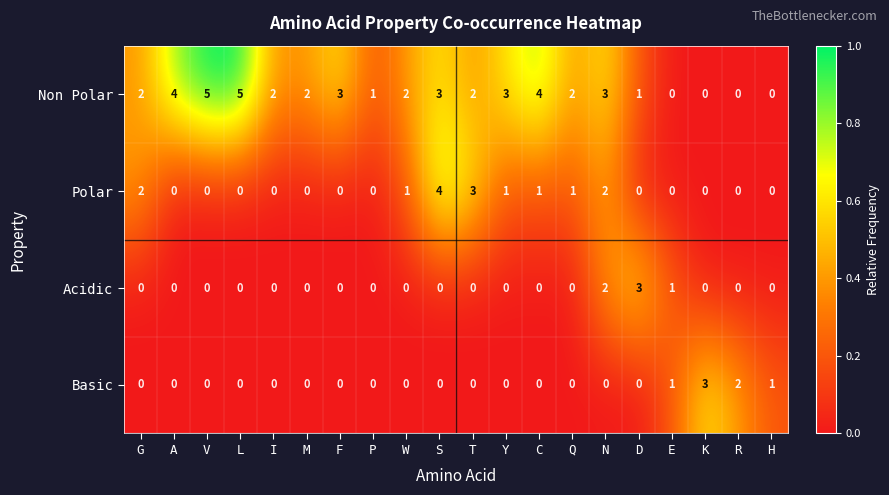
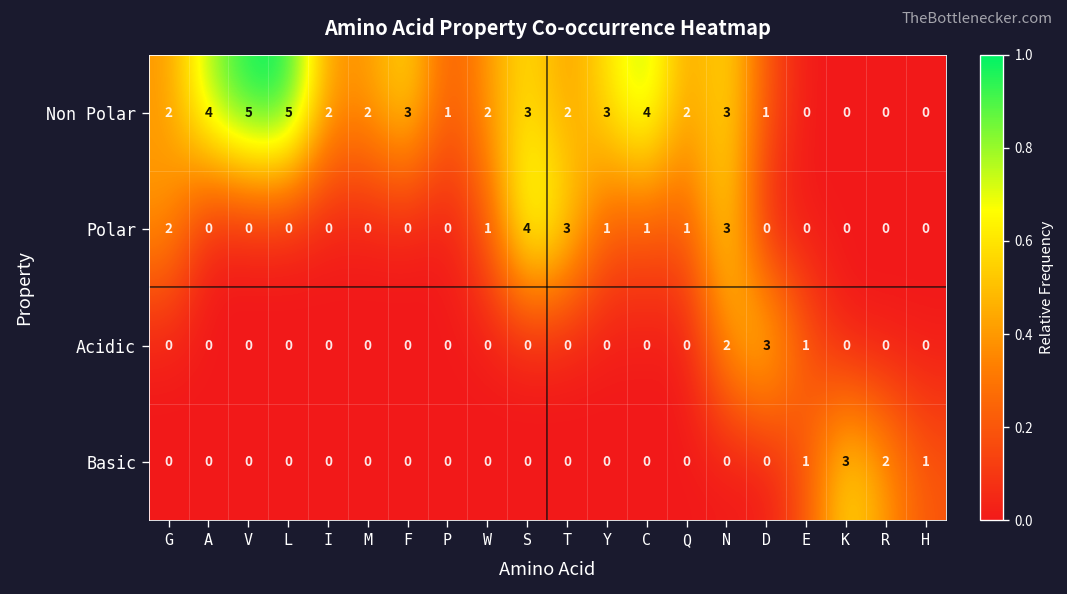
  {
    "Non Polar": {
      "G": 2,
      "A": 4,
      "V": 5,
      "L": 5,
      "I": 2,
      "M": 2,
      "F": 3,
      "P": 1,
      "W": 2,
      "S": 3,
      "T": 2,
      "Y": 3,
      "C": 4,
      "Q": 2,
      "N": 3,
      "D": 1,
      "E": 0,
      "K": 0,
      "R": 0,
      "H": 0
    },
    "Polar": {
      "G": 2,
      "A": 0,
      "V": 0,
      "L": 0,
      "I": 0,
      "M": 0,
      "F": 0,
      "P": 0,
      "W": 1,
      "S": 4,
      "T": 3,
      "Y": 1,
      "C": 1,
      "Q": 1,
-     "N": 2,
+     "N": 3,
      "D": 0,
      "E": 0,
      "K": 0,
      "R": 0,
      "H": 0
    },
    "Acidic": {
      "G": 0,
      "A": 0,
      "V": 0,
      "L": 0,
      "I": 0,
      "M": 0,
      "F": 0,
      "P": 0,
      "W": 0,
      "S": 0,
      "T": 0,
      "Y": 0,
      "C": 0,
      "Q": 0,
      "N": 2,
      "D": 3,
      "E": 1,
      "K": 0,
      "R": 0,
      "H": 0
    },
    "Basic": {
      "G": 0,
      "A": 0,
      "V": 0,
      "L": 0,
      "I": 0,
      "M": 0,
      "F": 0,
      "P": 0,
      "W": 0,
      "S": 0,
      "T": 0,
      "Y": 0,
      "C": 0,
      "Q": 0,
      "N": 0,
      "D": 0,
      "E": 1,
      "K": 3,
      "R": 2,
      "H": 1
    }
  }
